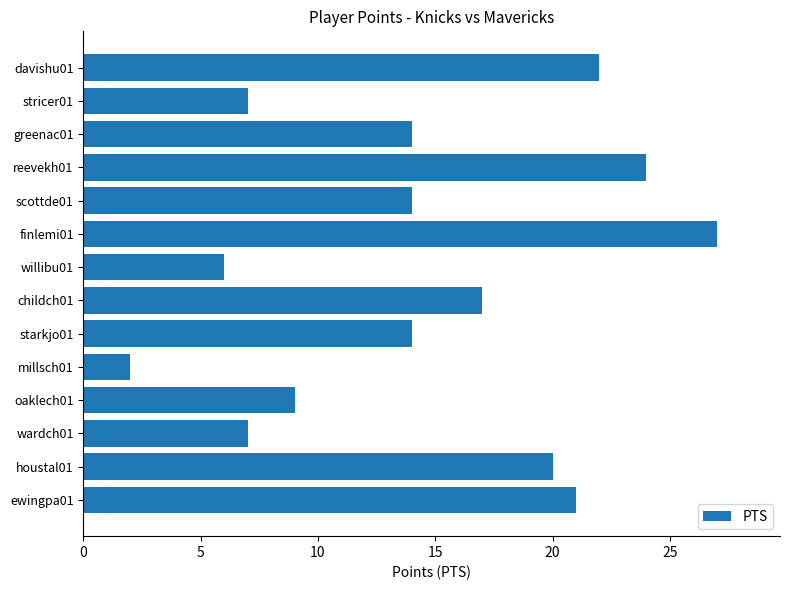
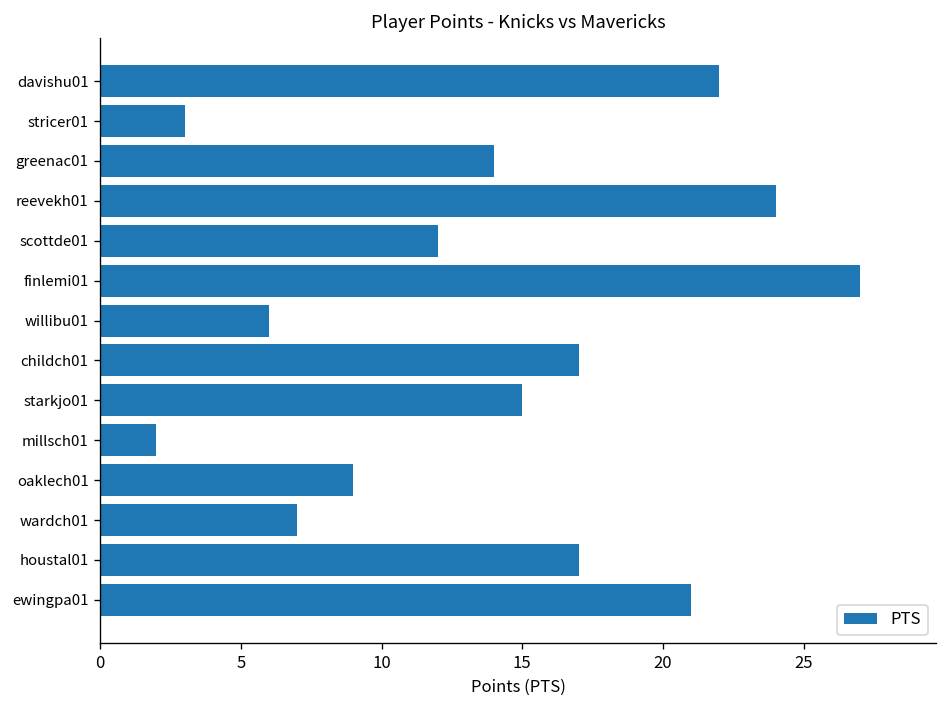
  {
    "davishu01": 22,
-   "stricer01": 7,
+   "stricer01": 3,
    "greenac01": 14,
    "reevekh01": 24,
-   "scottde01": 14,
+   "scottde01": 12,
    "finlemi01": 27,
    "willibu01": 6,
    "childch01": 17,
-   "starkjo01": 14,
+   "starkjo01": 15,
    "millsch01": 2,
    "oaklech01": 9,
    "wardch01": 7,
-   "houstal01": 20,
+   "houstal01": 17,
    "ewingpa01": 21
  }
